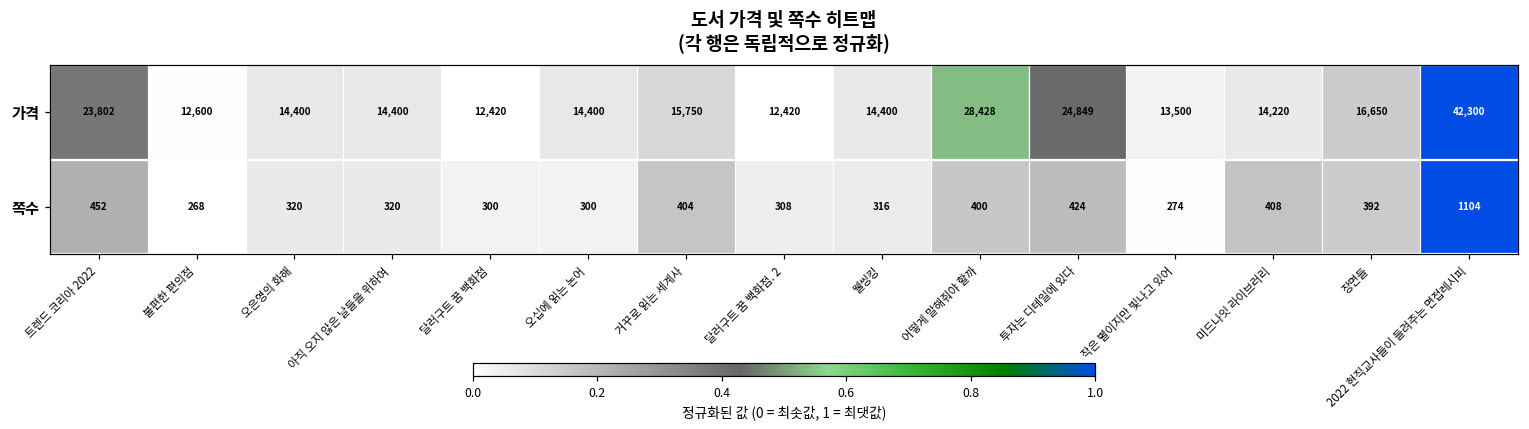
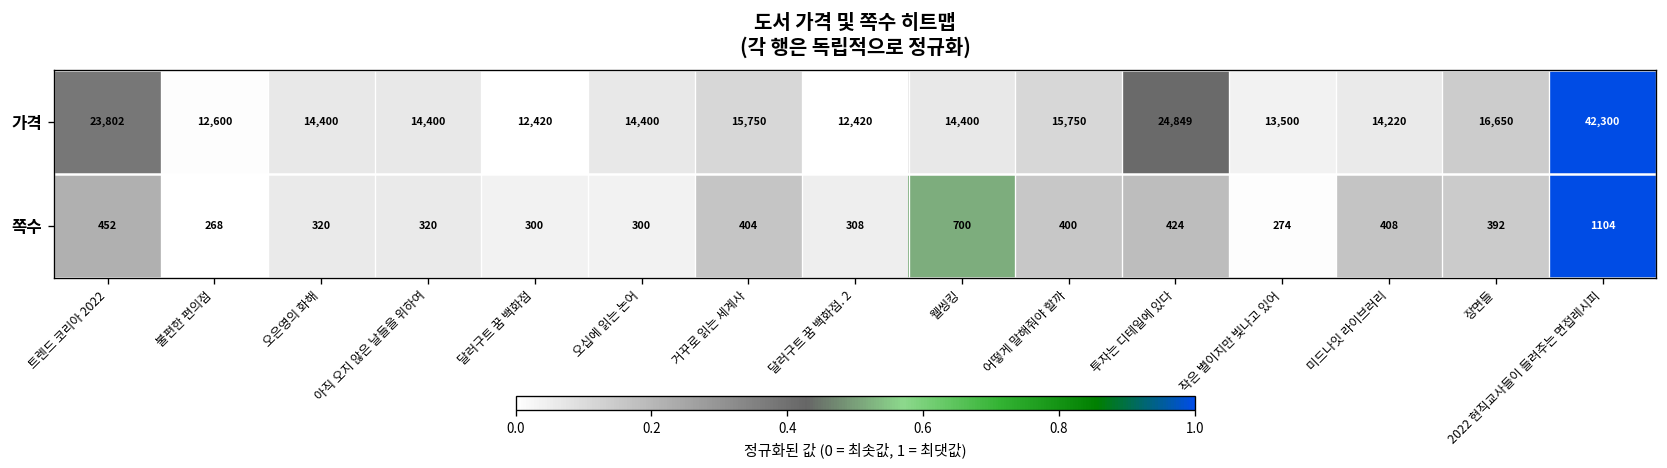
  {
    "가격": {
      "트렌드 코리아 2022": "23,802",
      "불편한 편의점": "12,600",
      "오은영의 화해": "14,400",
      "아직 오지 않은 날들을 위하여": "14,400",
      "달러구트 꿈 백화점": "12,420",
      "오십에 읽는 논어": "14,400",
      "거꾸로 읽는 세계사": "15,750",
      "달러구트 꿈 백화점. 2": "12,420",
      "웰씽킹": "14,400",
-     "어떻게 말해줘야 할까": "28,428",
+     "어떻게 말해줘야 할까": "15,750",
      "투자는 디테일에 있다": "24,849",
      "작은 별이지만 빛나고 있어": "13,500",
      "미드나잇 라이브러리": "14,220",
      "장면들": "16,650",
      "2022 현직교사들이 들려주는 면접레시피": "42,300"
    },
    "쪽수": {
      "트렌드 코리아 2022": "452",
      "불편한 편의점": "268",
      "오은영의 화해": "320",
      "아직 오지 않은 날들을 위하여": "320",
      "달러구트 꿈 백화점": "300",
      "오십에 읽는 논어": "300",
      "거꾸로 읽는 세계사": "404",
      "달러구트 꿈 백화점. 2": "308",
-     "웰씽킹": "316",
+     "웰씽킹": "700",
      "어떻게 말해줘야 할까": "400",
      "투자는 디테일에 있다": "424",
      "작은 별이지만 빛나고 있어": "274",
      "미드나잇 라이브러리": "408",
      "장면들": "392",
      "2022 현직교사들이 들려주는 면접레시피": "1104"
    }
  }
